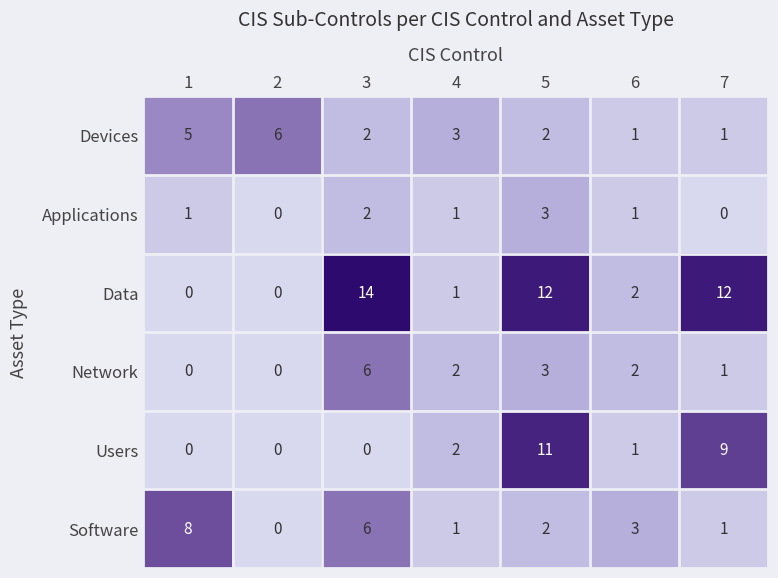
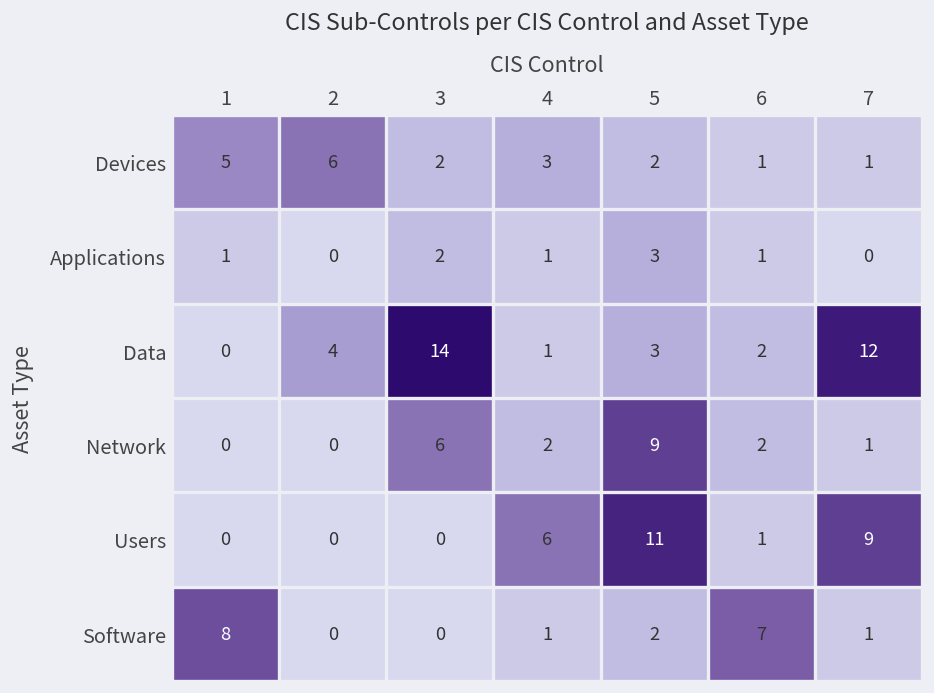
  {
    "Devices": {
      "1": 5,
      "2": 6,
      "3": 2,
      "4": 3,
      "5": 2,
      "6": 1,
      "7": 1
    },
    "Applications": {
      "1": 1,
      "2": 0,
      "3": 2,
      "4": 1,
      "5": 3,
      "6": 1,
      "7": 0
    },
    "Data": {
      "1": 0,
-     "2": 0,
+     "2": 4,
      "3": 14,
      "4": 1,
-     "5": 12,
+     "5": 3,
      "6": 2,
      "7": 12
    },
    "Network": {
      "1": 0,
      "2": 0,
      "3": 6,
      "4": 2,
-     "5": 3,
+     "5": 9,
      "6": 2,
      "7": 1
    },
    "Users": {
      "1": 0,
      "2": 0,
      "3": 0,
-     "4": 2,
+     "4": 6,
      "5": 11,
      "6": 1,
      "7": 9
    },
    "Software": {
      "1": 8,
      "2": 0,
-     "3": 6,
+     "3": 0,
      "4": 1,
      "5": 2,
-     "6": 3,
+     "6": 7,
      "7": 1
    }
  }
